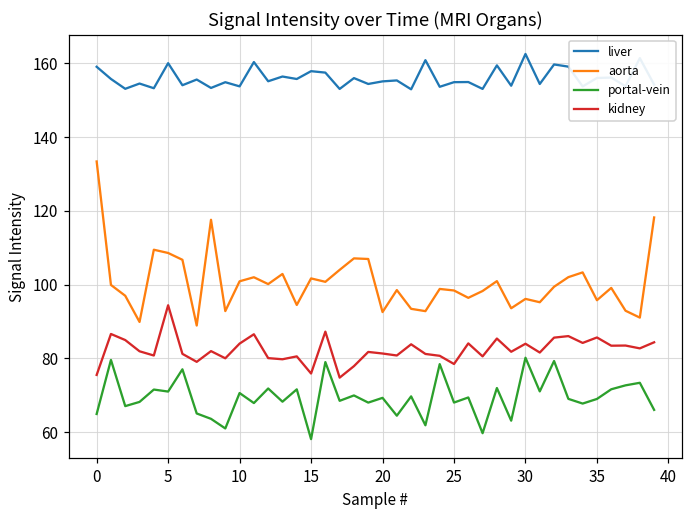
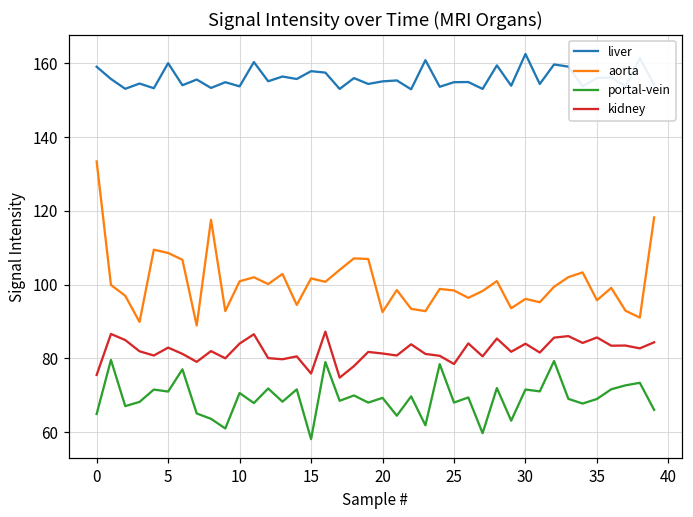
  {
    "liver": {
      "0": 159,
      "5": 160,
      "10": 154,
      "15": 158,
      "20": 155,
      "25": 155,
      "30": 163
    },
    "aorta": {
      "0": 133,
      "5": 109,
      "10": 101,
      "15": 102,
      "20": 93,
      "25": 98,
      "30": 96,
      "35": 96
    },
    "portal-vein": {
      "0": 65,
      "5": 71,
      "10": 71,
      "15": 58,
      "20": 69,
      "25": 68,
-     "30": 80,
+     "30": 72,
      "35": 69
    },
    "kidney": {
      "0": 76,
-     "5": 94,
+     "5": 83,
      "10": 84,
      "15": 76,
      "20": 81,
      "25": 78,
      "30": 84,
      "35": 86
    }
  }
